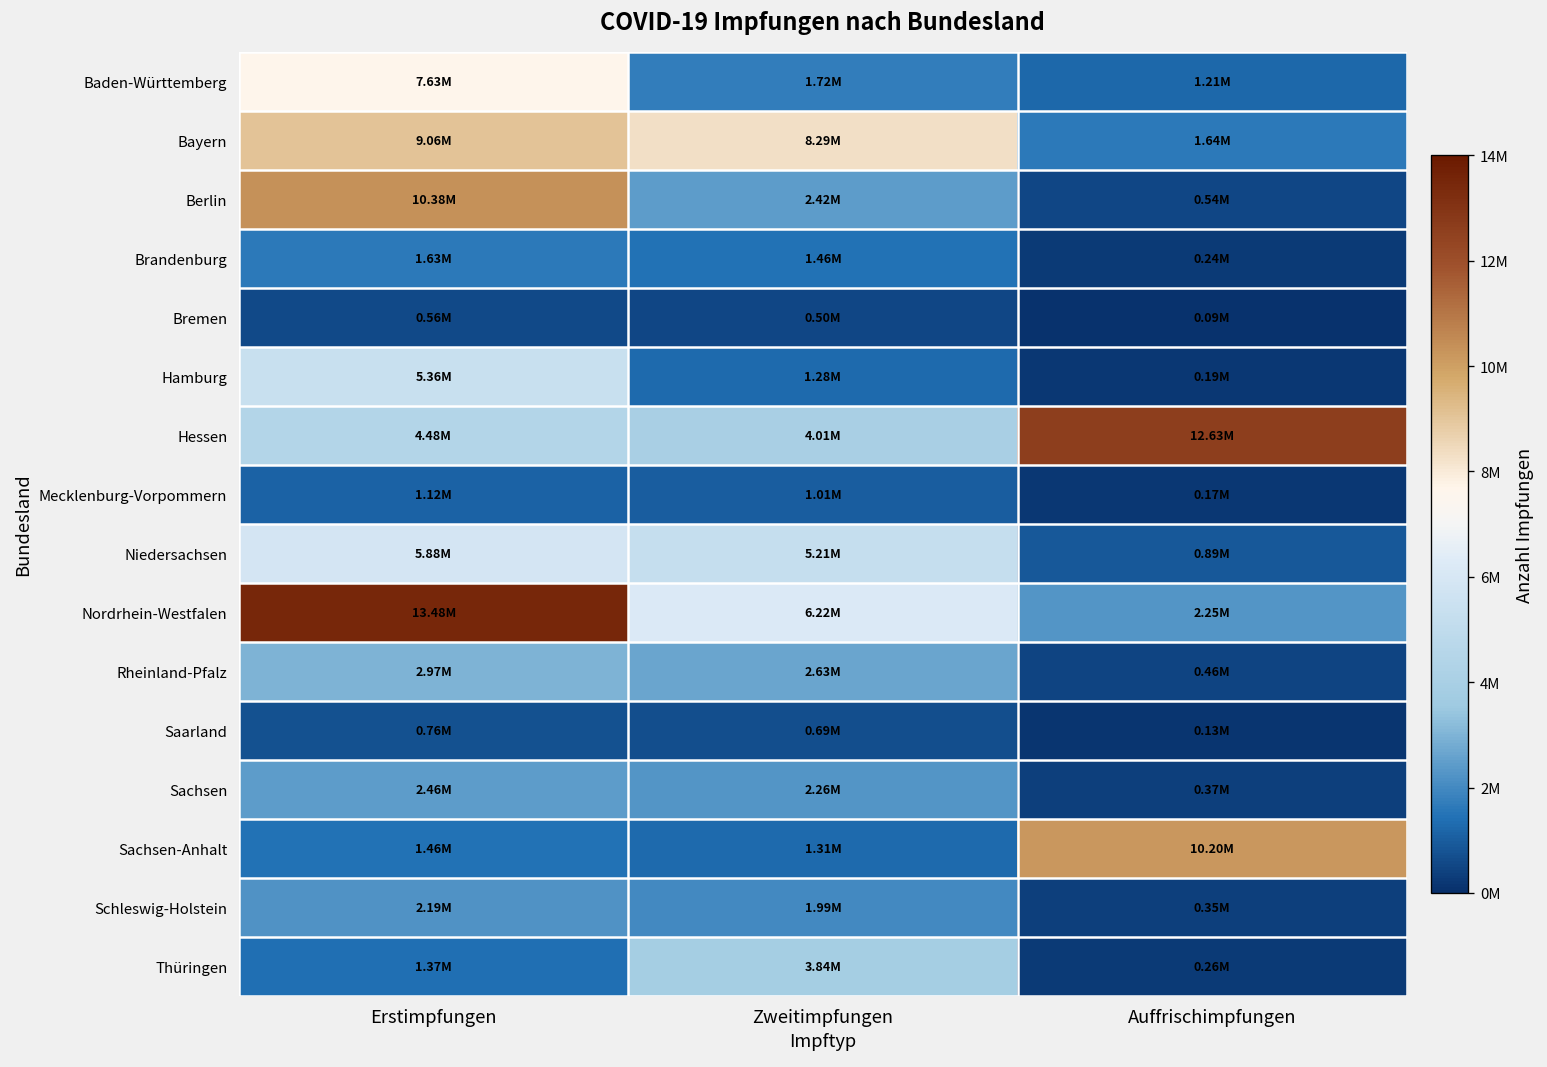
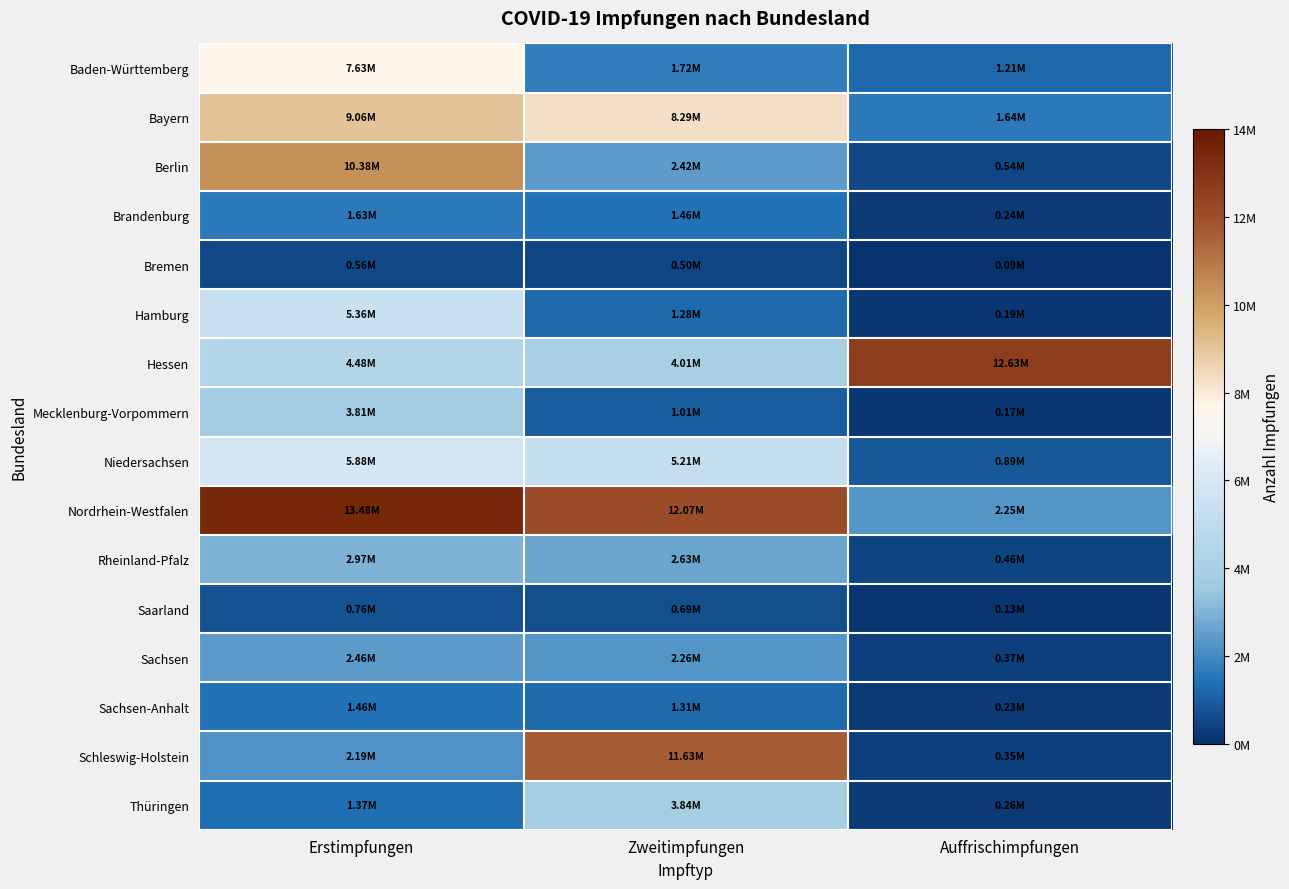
  {
    "Baden-Württemberg": {
      "Erstimpfungen": "7.63M",
      "Zweitimpfungen": "1.72M",
      "Auffrischimpfungen": "1.21M"
    },
    "Bayern": {
      "Erstimpfungen": "9.06M",
      "Zweitimpfungen": "8.29M",
      "Auffrischimpfungen": "1.64M"
    },
    "Berlin": {
      "Erstimpfungen": "10.38M",
      "Zweitimpfungen": "2.42M",
      "Auffrischimpfungen": "0.54M"
    },
    "Brandenburg": {
      "Erstimpfungen": "1.63M",
      "Zweitimpfungen": "1.46M",
      "Auffrischimpfungen": "0.24M"
    },
    "Bremen": {
      "Erstimpfungen": "0.56M",
      "Zweitimpfungen": "0.50M",
      "Auffrischimpfungen": "0.09M"
    },
    "Hamburg": {
      "Erstimpfungen": "5.36M",
      "Zweitimpfungen": "1.28M",
      "Auffrischimpfungen": "0.19M"
    },
    "Hessen": {
      "Erstimpfungen": "4.48M",
      "Zweitimpfungen": "4.01M",
      "Auffrischimpfungen": "12.63M"
    },
    "Mecklenburg-Vorpommern": {
-     "Erstimpfungen": "1.12M",
+     "Erstimpfungen": "3.81M",
      "Zweitimpfungen": "1.01M",
      "Auffrischimpfungen": "0.17M"
    },
    "Niedersachsen": {
      "Erstimpfungen": "5.88M",
      "Zweitimpfungen": "5.21M",
      "Auffrischimpfungen": "0.89M"
    },
    "Nordrhein-Westfalen": {
      "Erstimpfungen": "13.48M",
-     "Zweitimpfungen": "6.22M",
+     "Zweitimpfungen": "12.07M",
      "Auffrischimpfungen": "2.25M"
    },
    "Rheinland-Pfalz": {
      "Erstimpfungen": "2.97M",
      "Zweitimpfungen": "2.63M",
      "Auffrischimpfungen": "0.46M"
    },
    "Saarland": {
      "Erstimpfungen": "0.76M",
      "Zweitimpfungen": "0.69M",
      "Auffrischimpfungen": "0.13M"
    },
    "Sachsen": {
      "Erstimpfungen": "2.46M",
      "Zweitimpfungen": "2.26M",
      "Auffrischimpfungen": "0.37M"
    },
    "Sachsen-Anhalt": {
      "Erstimpfungen": "1.46M",
      "Zweitimpfungen": "1.31M",
-     "Auffrischimpfungen": "10.20M"
+     "Auffrischimpfungen": "0.23M"
    },
    "Schleswig-Holstein": {
      "Erstimpfungen": "2.19M",
-     "Zweitimpfungen": "1.99M",
+     "Zweitimpfungen": "11.63M",
      "Auffrischimpfungen": "0.35M"
    },
    "Thüringen": {
      "Erstimpfungen": "1.37M",
      "Zweitimpfungen": "3.84M",
      "Auffrischimpfungen": "0.26M"
    }
  }
